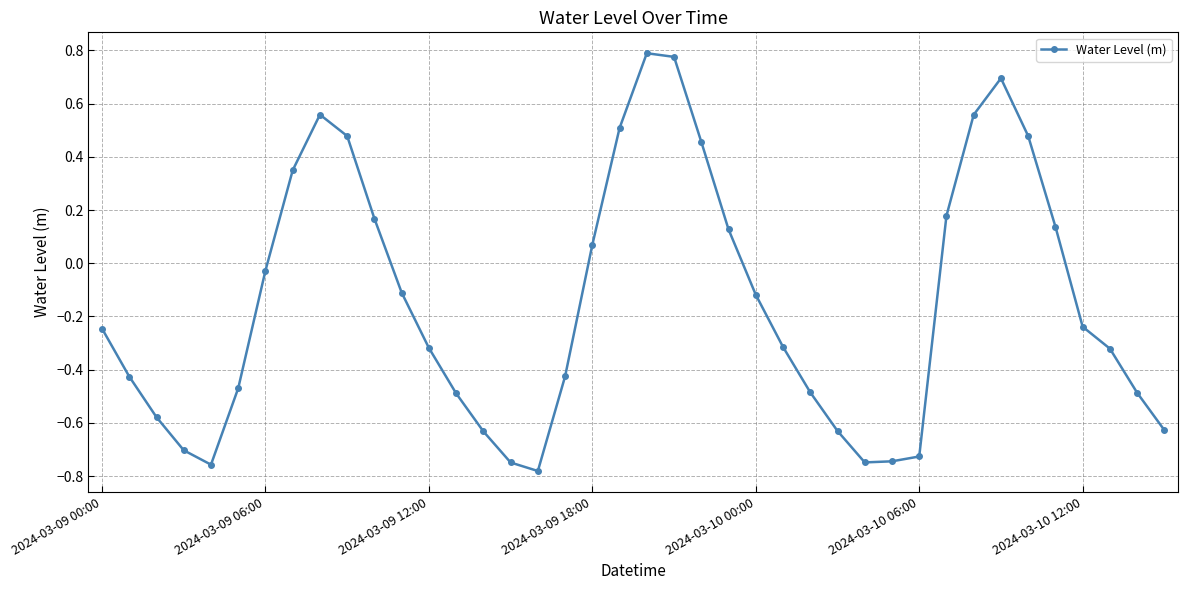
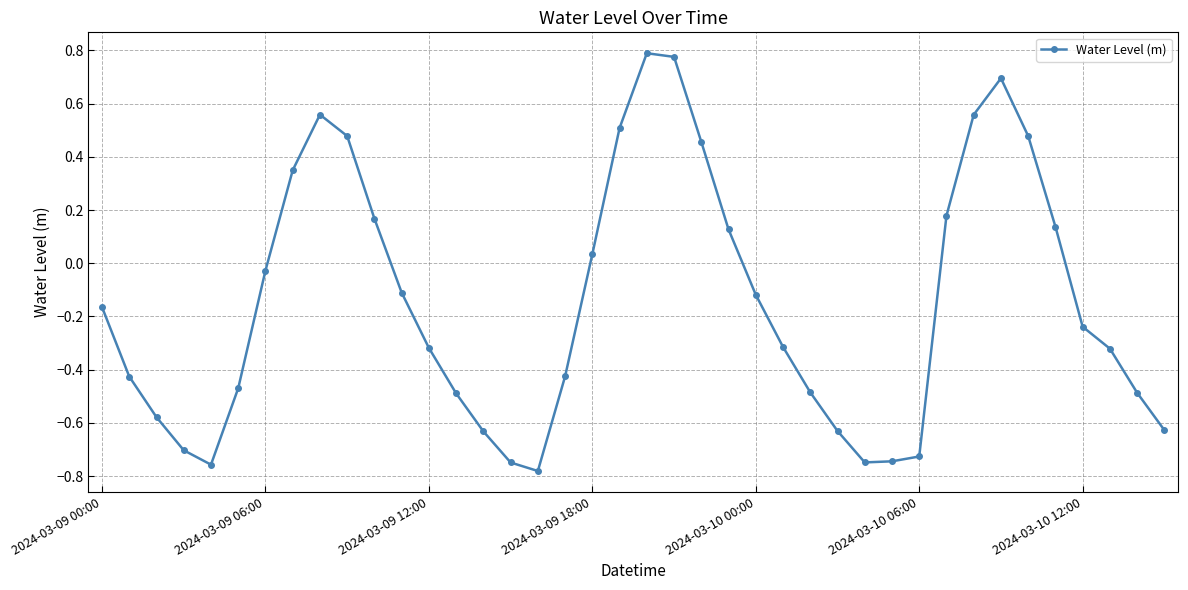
  {
-   "2024-03-09 00:00": -0.25,
+   "2024-03-09 00:00": -0.16,
    "2024-03-09 06:00": -0.03,
    "2024-03-09 12:00": -0.32,
-   "2024-03-09 18:00": 0.07,
+   "2024-03-09 18:00": 0.03,
    "2024-03-10 00:00": -0.12,
    "2024-03-10 06:00": -0.73,
    "2024-03-10 12:00": -0.24
  }
